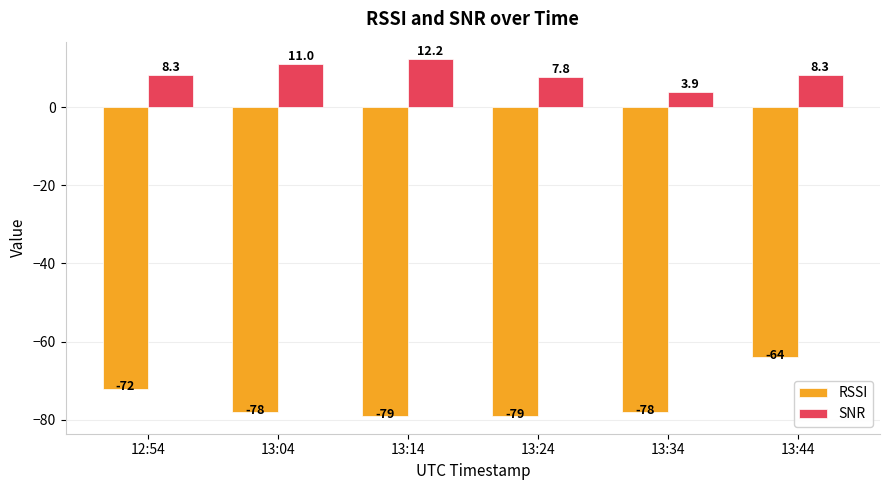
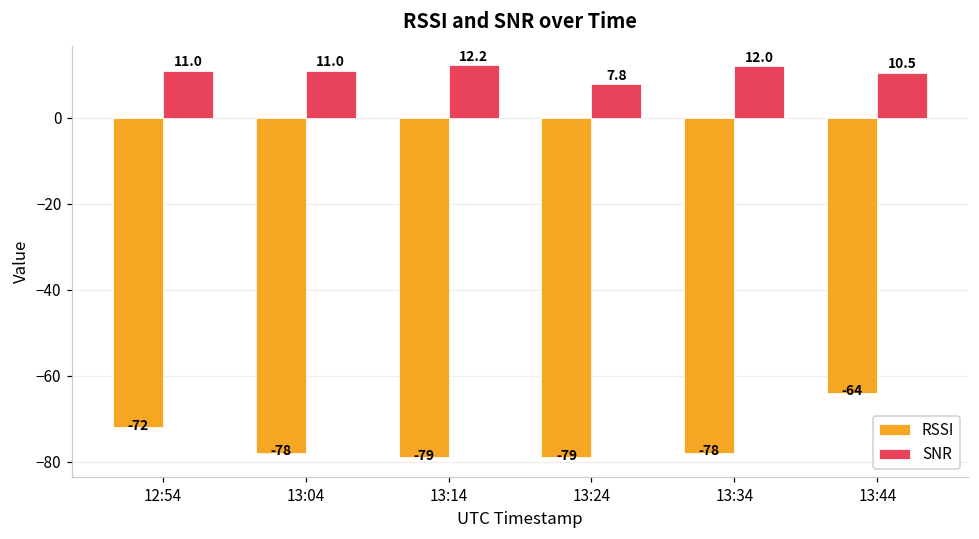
  {
    "RSSI": {
      "12:54": -72,
      "13:04": -78,
      "13:14": -79,
      "13:24": -79,
      "13:34": -78,
      "13:44": -64
    },
    "SNR": {
-     "12:54": 8.3,
+     "12:54": 11.0,
      "13:04": 11.0,
      "13:14": 12.2,
      "13:24": 7.8,
-     "13:34": 3.9,
-     "13:44": 8.3
+     "13:34": 12.0,
+     "13:44": 10.5
    }
  }
